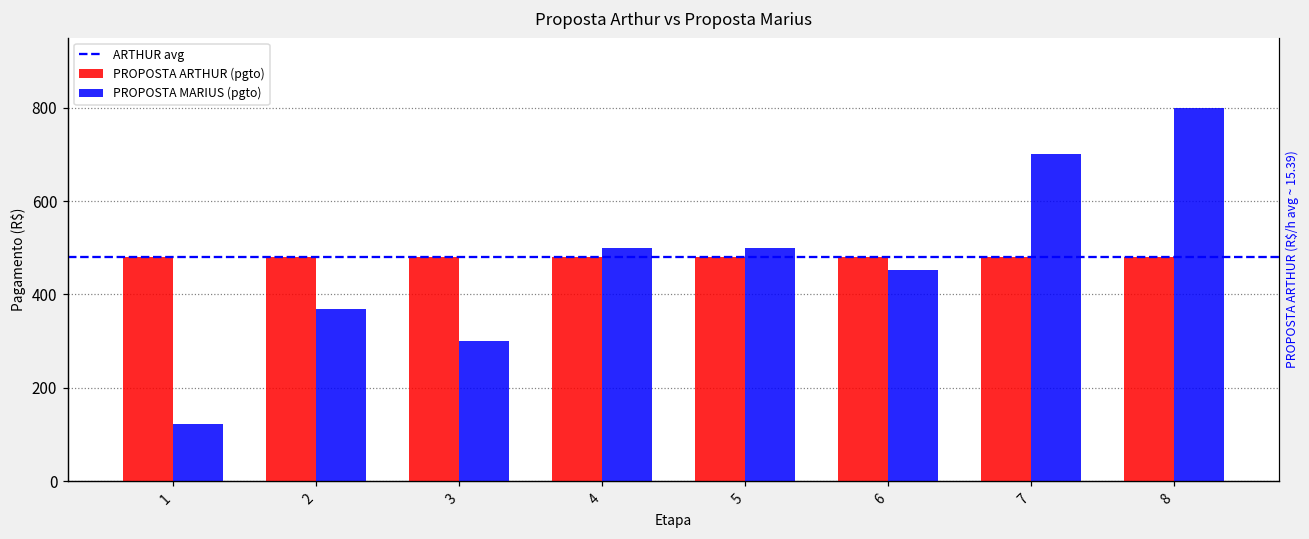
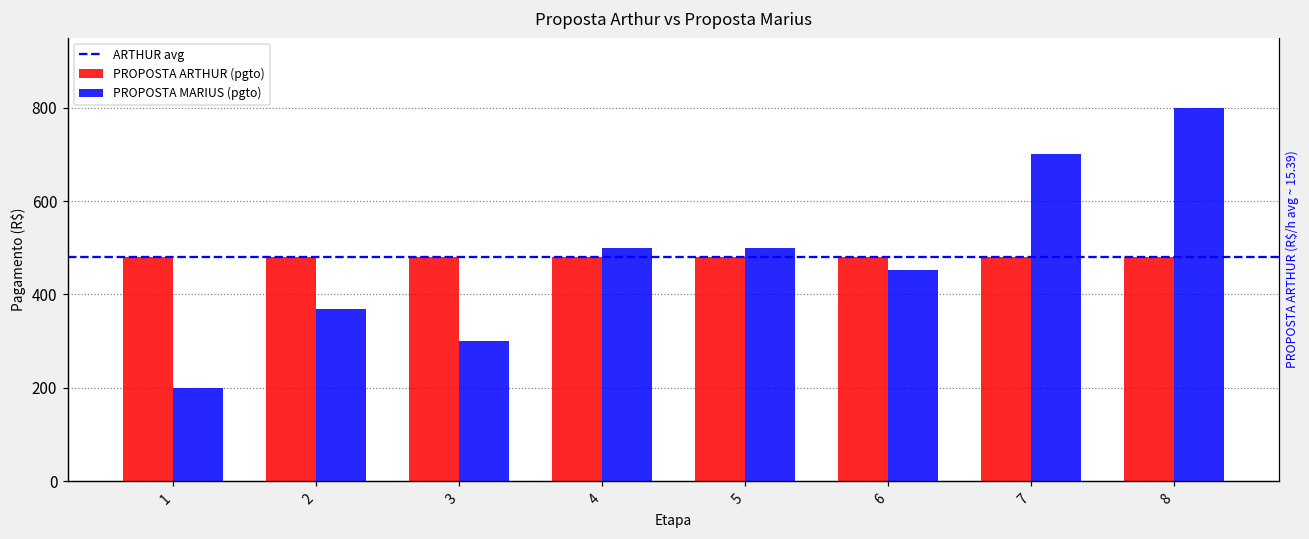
  {
    "PROPOSTA ARTHUR (pgto)": {
      "1": 480,
      "2": 480,
      "3": 480,
      "4": 480,
      "5": 480,
      "6": 480,
      "7": 480,
      "8": 480
    },
    "PROPOSTA MARIUS (pgto)": {
-     "1": 120,
+     "1": 200,
      "2": 370,
      "3": 300,
      "4": 500,
      "5": 500,
      "6": 450,
      "7": 700,
      "8": 800
    }
  }
